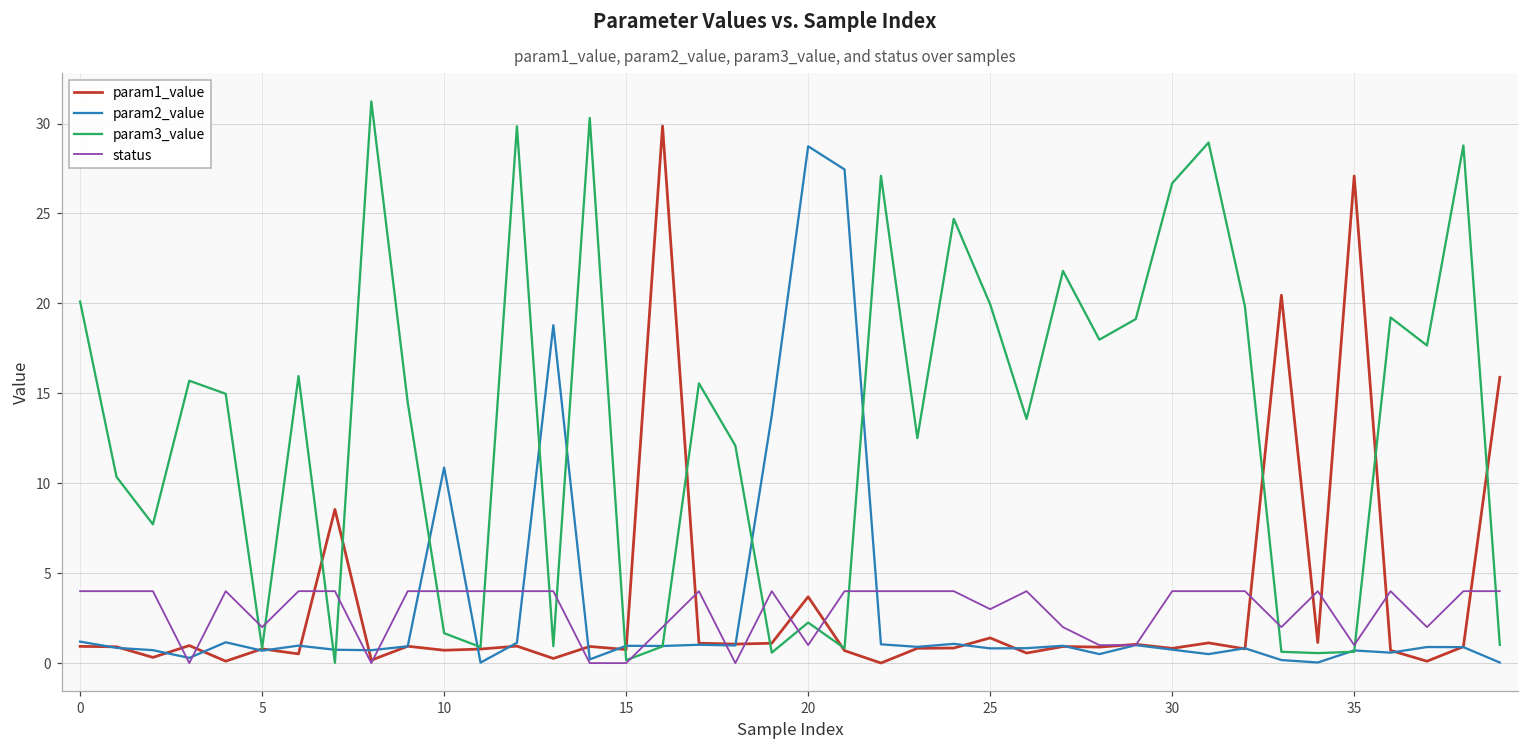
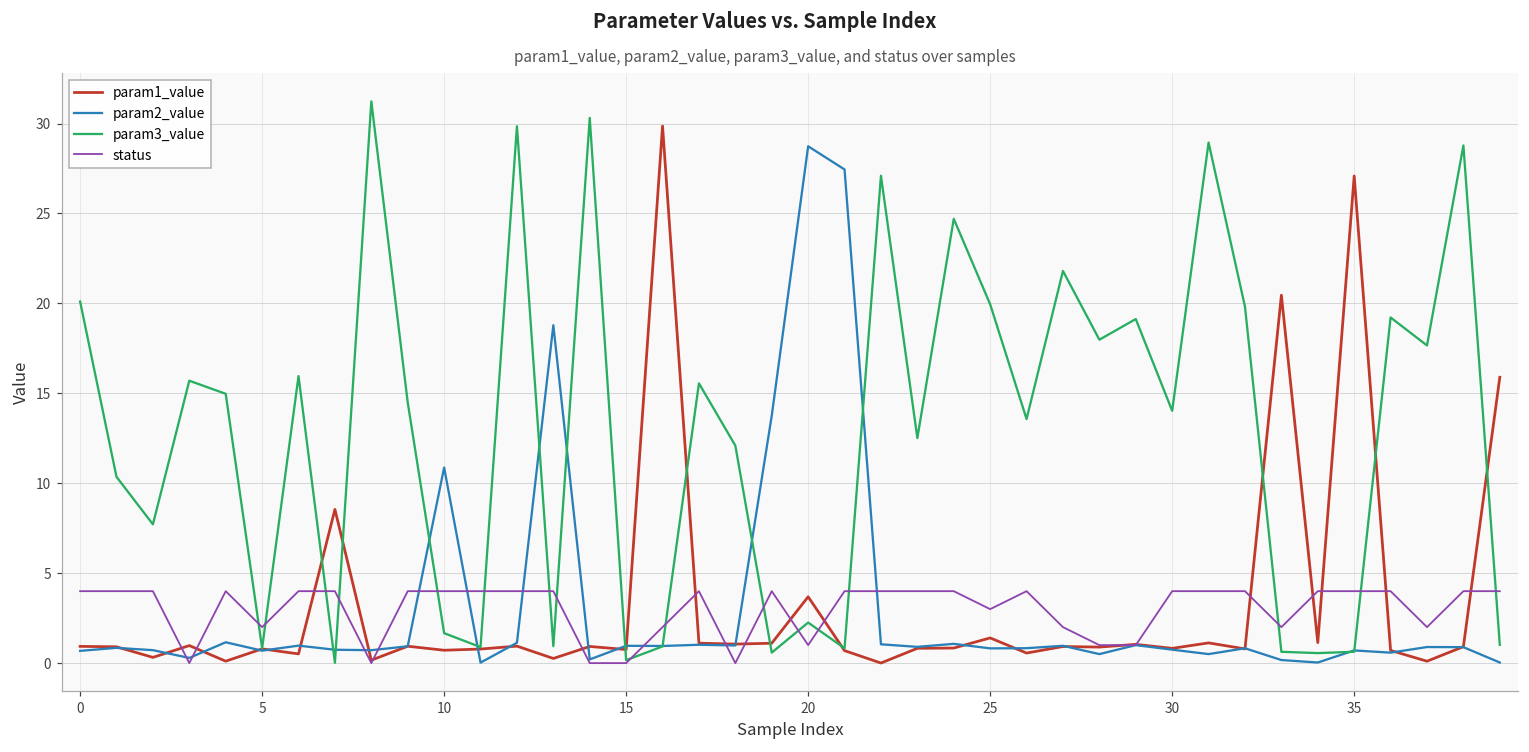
  {
    "param1_value": {
      "0": 0.9,
      "10": 0.7,
      "15": 0.8,
      "20": 3.7,
      "25": 1.4,
      "35": 27.1
    },
    "param2_value": {
-     "0": 1.2,
+     "0": 0.7,
      "10": 10.9,
      "15": 1.0,
      "20": 28.7,
      "25": 0.8
    },
    "param3_value": {
      "0": 20.1,
      "10": 1.7,
      "15": 0.2,
      "20": 2.3,
      "25": 20.0,
-     "30": 26.7
+     "30": 14.0
    },
    "status": {
      "0": 4,
      "5": 2,
      "10": 4,
      "15": 0,
      "20": 1,
      "25": 3,
      "30": 4,
-     "35": 1
+     "35": 4
    }
  }
